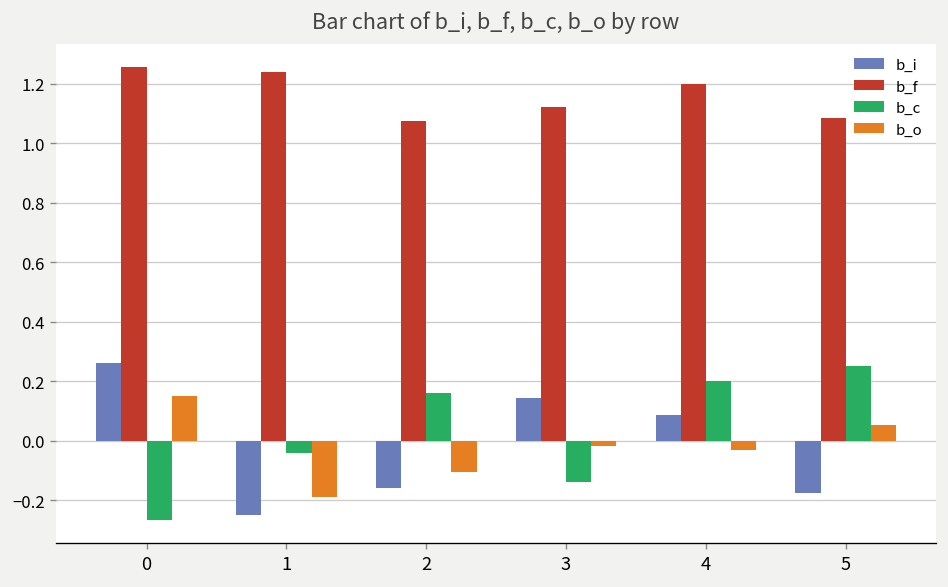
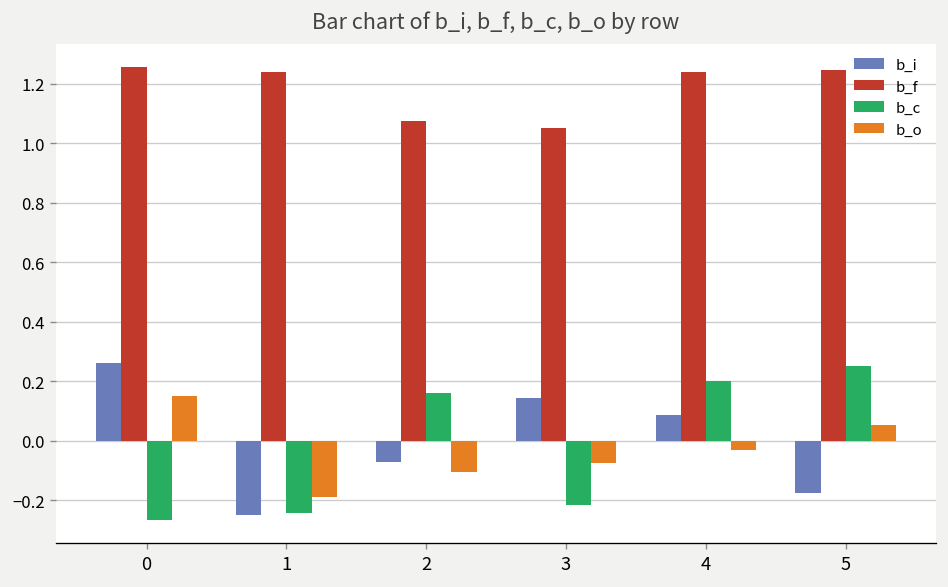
  {
    "b_i": {
      "0": 0.26,
      "1": -0.25,
-     "2": -0.16,
+     "2": -0.07,
      "3": 0.15,
      "4": 0.09,
      "5": -0.17
    },
    "b_f": {
      "0": 1.26,
      "1": 1.24,
      "2": 1.07,
-     "3": 1.12,
-     "4": 1.20,
-     "5": 1.09
+     "3": 1.05,
+     "4": 1.24,
+     "5": 1.24
    },
    "b_c": {
      "0": -0.27,
-     "1": -0.04,
+     "1": -0.24,
      "2": 0.16,
-     "3": -0.14,
+     "3": -0.21,
      "4": 0.20,
      "5": 0.25
    },
    "b_o": {
      "0": 0.15,
      "1": -0.19,
      "2": -0.10,
-     "3": -0.02,
+     "3": -0.07,
      "4": -0.03,
      "5": 0.05
    }
  }
